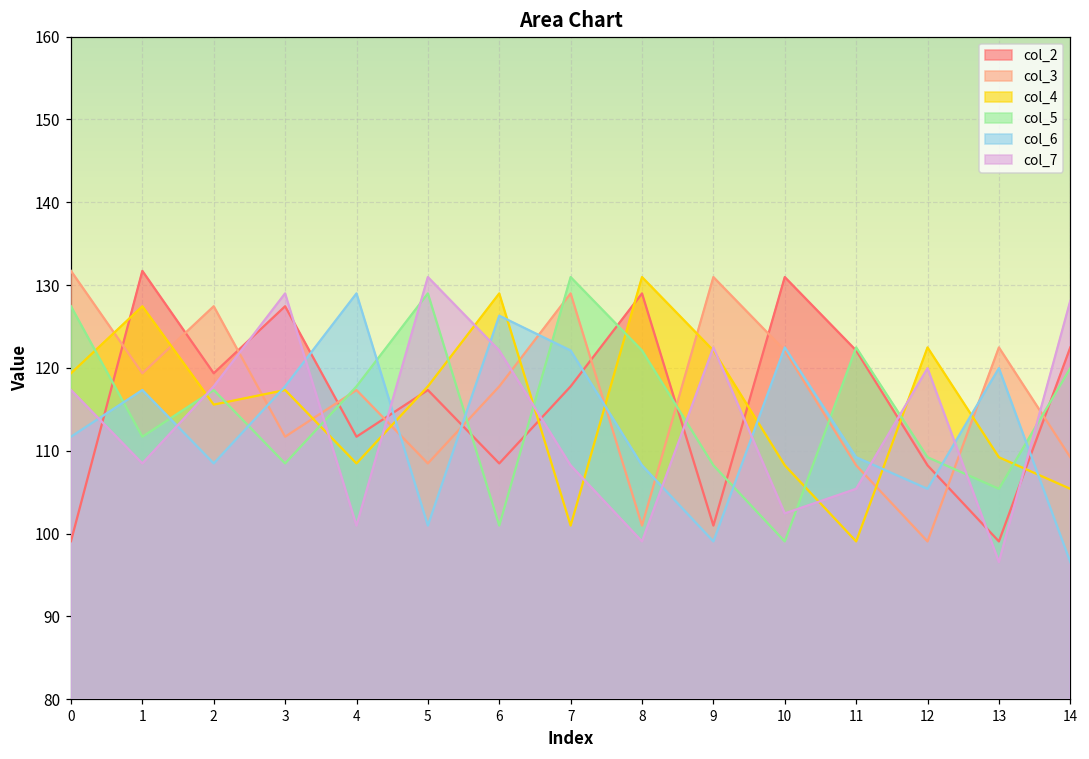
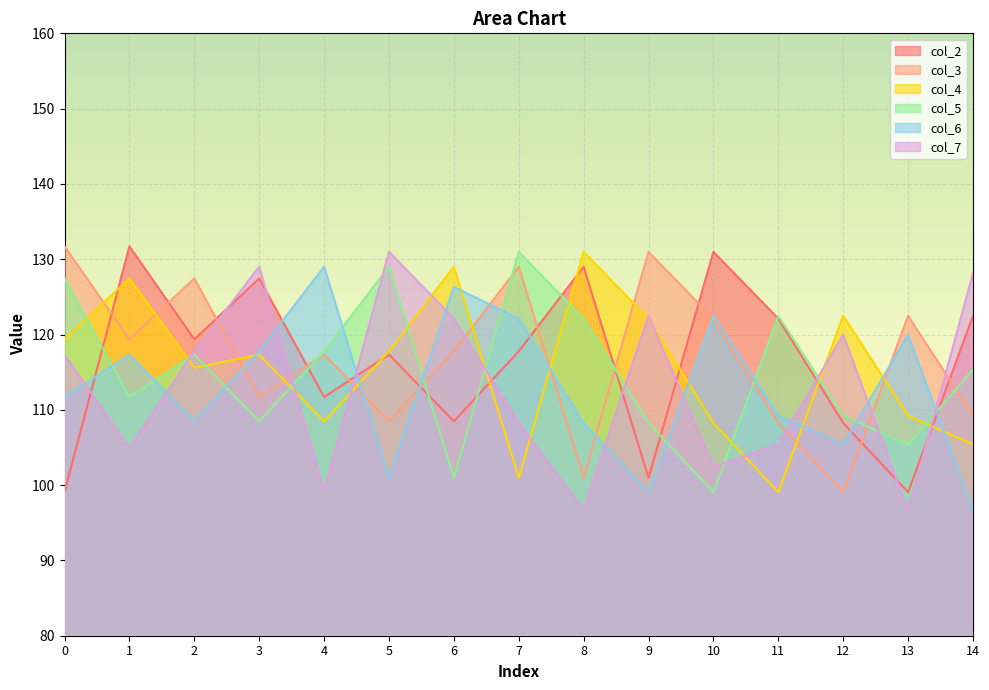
  {
    "col_4": {
      "0": 119,
      "1": 127,
      "2": 116,
      "3": 117,
      "4": 108,
      "5": 118,
      "6": 129,
      "7": 101,
      "8": 131,
      "9": 122,
      "10": 108,
      "11": 99,
      "12": 122,
      "13": 109,
      "14": 105
    },
    "col_5": {
      "0": 127,
      "1": 112,
      "2": 117,
      "3": 108,
      "4": 118,
      "5": 129,
      "6": 101,
      "7": 131,
      "8": 122,
      "9": 108,
      "10": 99,
      "11": 122,
      "12": 109,
      "13": 105,
-     "14": 120
+     "14": 115
    },
    "col_6": {
      "0": 112,
      "1": 117,
      "2": 108,
      "3": 118,
      "4": 129,
      "5": 101,
      "6": 126,
      "7": 122,
      "8": 108,
      "9": 99,
      "10": 122,
      "11": 109,
      "12": 105,
      "13": 120,
      "14": 97
    },
    "col_7": {
      "0": 117,
-     "1": 108,
+     "1": 105,
      "2": 118,
      "3": 129,
-     "4": 101,
+     "4": 99,
      "5": 131,
      "6": 122,
      "7": 108,
-     "8": 99,
+     "8": 97,
      "9": 122,
      "10": 102,
      "11": 105,
      "12": 120,
      "13": 97,
      "14": 128
    }
  }
